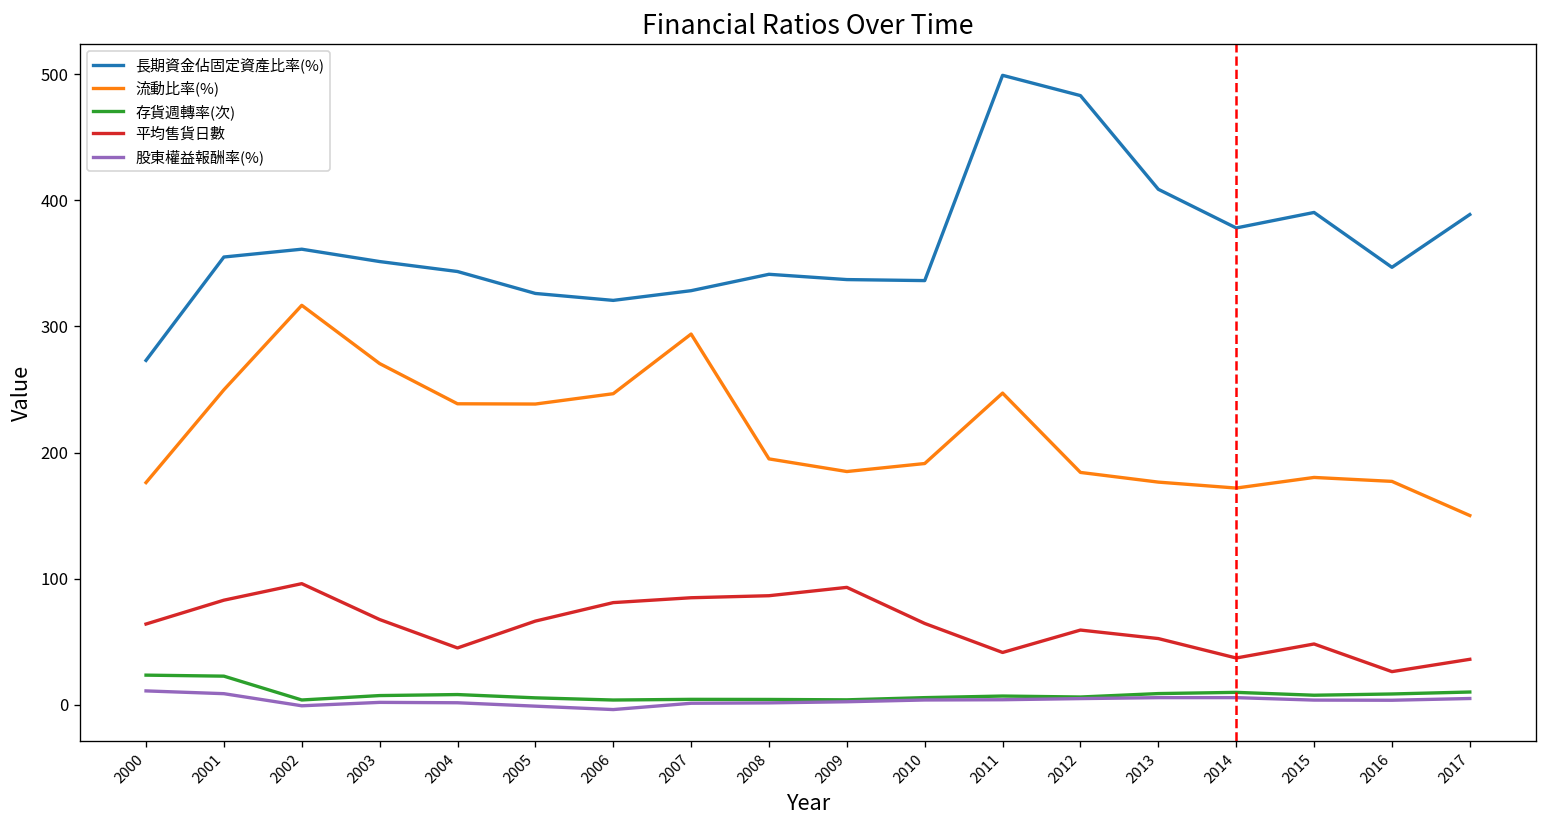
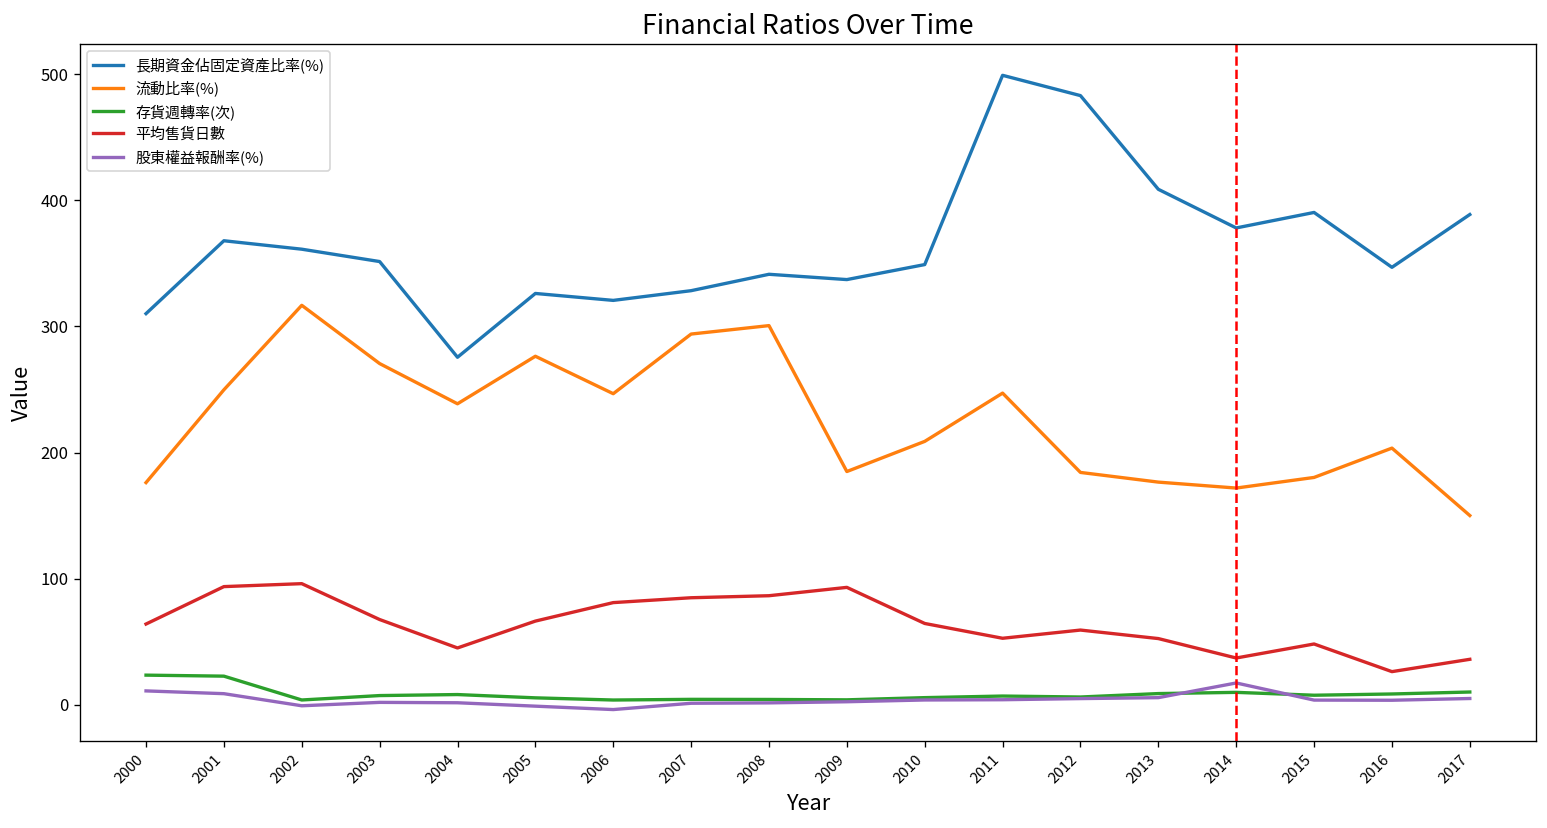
  {
    "長期資金佔固定資產比率(%)": {
-     "2000": 273,
-     "2001": 355,
+     "2000": 310,
+     "2001": 368,
      "2002": 361,
      "2003": 352,
-     "2004": 344,
+     "2004": 276,
      "2005": 326,
      "2006": 321,
      "2007": 328,
      "2008": 341,
      "2009": 337,
-     "2010": 336,
+     "2010": 349,
      "2011": 499,
      "2012": 483,
      "2013": 409,
      "2014": 378,
      "2015": 390,
      "2016": 347,
      "2017": 389
    },
    "流動比率(%)": {
      "2000": 176,
      "2001": 250,
      "2002": 317,
      "2003": 271,
      "2004": 239,
-     "2005": 239,
+     "2005": 276,
      "2006": 247,
      "2007": 294,
-     "2008": 195,
+     "2008": 301,
      "2009": 185,
-     "2010": 191,
+     "2010": 209,
      "2011": 247,
      "2012": 184,
      "2013": 177,
      "2014": 172,
      "2015": 180,
-     "2016": 177,
+     "2016": 204,
      "2017": 150
    },
    "存貨週轉率(次)": {
      "2000": 24,
      "2001": 23,
      "2002": 4,
      "2003": 7,
      "2004": 8,
      "2005": 6,
      "2006": 4,
      "2007": 4,
      "2008": 4,
      "2011": 7,
      "2013": 9,
      "2014": 10,
      "2015": 8,
      "2016": 9,
      "2017": 10
    },
    "平均售貨日數": {
      "2000": 64,
-     "2001": 83,
+     "2001": 94,
      "2002": 96,
      "2003": 68,
      "2004": 45,
      "2005": 66,
      "2006": 81,
      "2007": 85,
      "2008": 86,
      "2009": 93,
      "2010": 64,
-     "2011": 41,
+     "2011": 53,
      "2012": 59,
      "2013": 53,
      "2014": 37,
      "2015": 48,
      "2016": 26,
      "2017": 36
    },
    "股東權益報酬率(%)": {
      "2000": 11,
      "2001": 9,
      "2002": -1,
      "2003": 2,
      "2004": 2,
      "2005": -1,
      "2006": -4,
      "2007": 1,
      "2008": 2,
      "2011": 4,
      "2013": 6,
-     "2014": 6,
+     "2014": 17,
      "2015": 4,
      "2016": 4,
      "2017": 5
    }
  }
